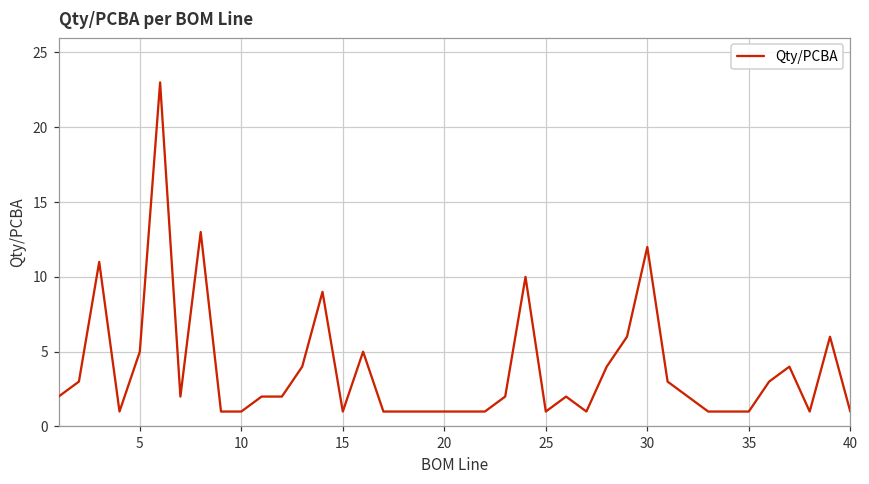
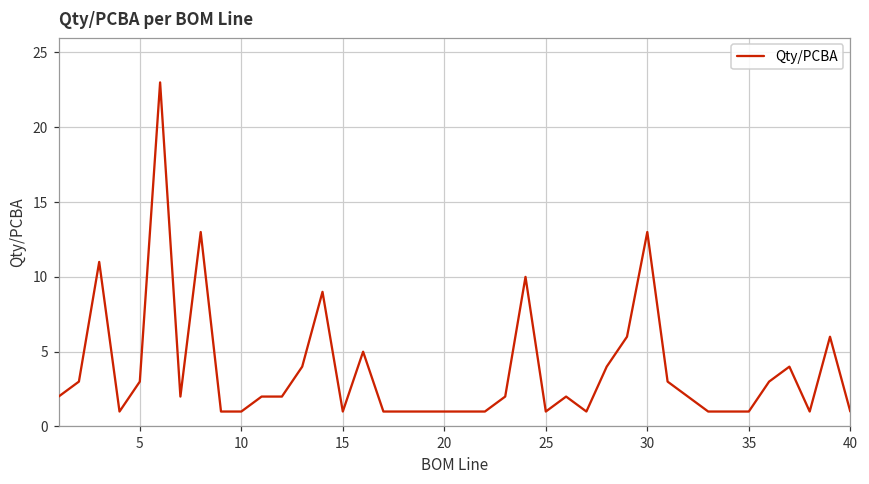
  {
-   "5": 5,
+   "5": 3,
    "10": 1,
    "15": 1,
    "20": 1,
    "25": 1,
-   "30": 12,
+   "30": 13,
    "35": 1,
    "40": 1
  }
